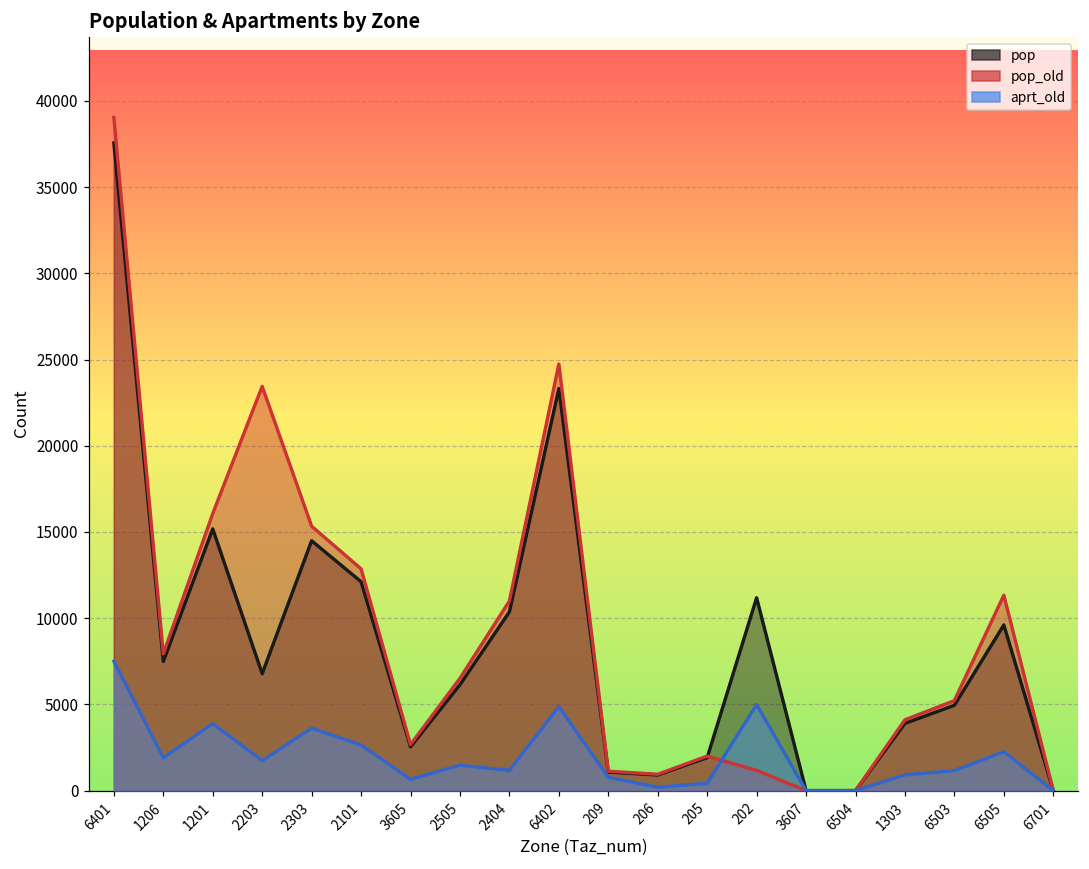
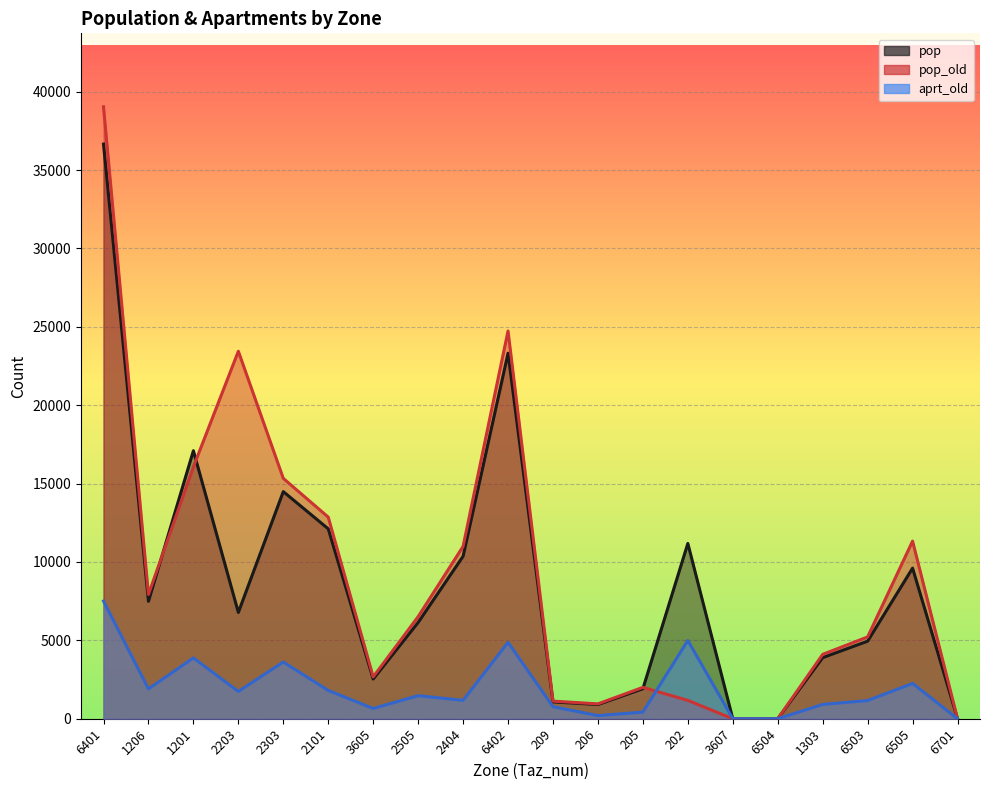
  {
    "pop": {
-     "6401": 37600,
+     "6401": 36700,
      "1206": 7500,
-     "1201": 15200,
+     "1201": 17100,
      "2203": 6800,
      "2303": 14500,
      "2101": 12100,
      "2505": 6100,
      "2404": 10400,
      "6402": 23300,
      "202": 11200,
      "1303": 3900,
      "6503": 4900,
      "6505": 9600
    },
    "pop_old": {
      "6401": 39000,
      "1206": 7900,
      "1201": 16100,
      "2203": 23400,
      "2303": 15300,
      "2101": 12900,
      "2505": 6500,
      "2404": 11000,
      "6402": 24700,
      "202": 1200,
      "1303": 4100,
      "6503": 5200,
      "6505": 11300
    },
    "aprt_old": {
      "6401": 7500,
      "1206": 1900,
      "1201": 3900,
      "2203": 1700,
      "2303": 3600,
-     "2101": 2600,
+     "2101": 1800,
      "3605": 700,
      "2505": 1500,
      "2404": 1200,
      "6402": 4900,
      "209": 800,
      "206": 200,
      "205": 400,
      "202": 5000,
      "1303": 900,
      "6503": 1200,
      "6505": 2300
    }
  }
